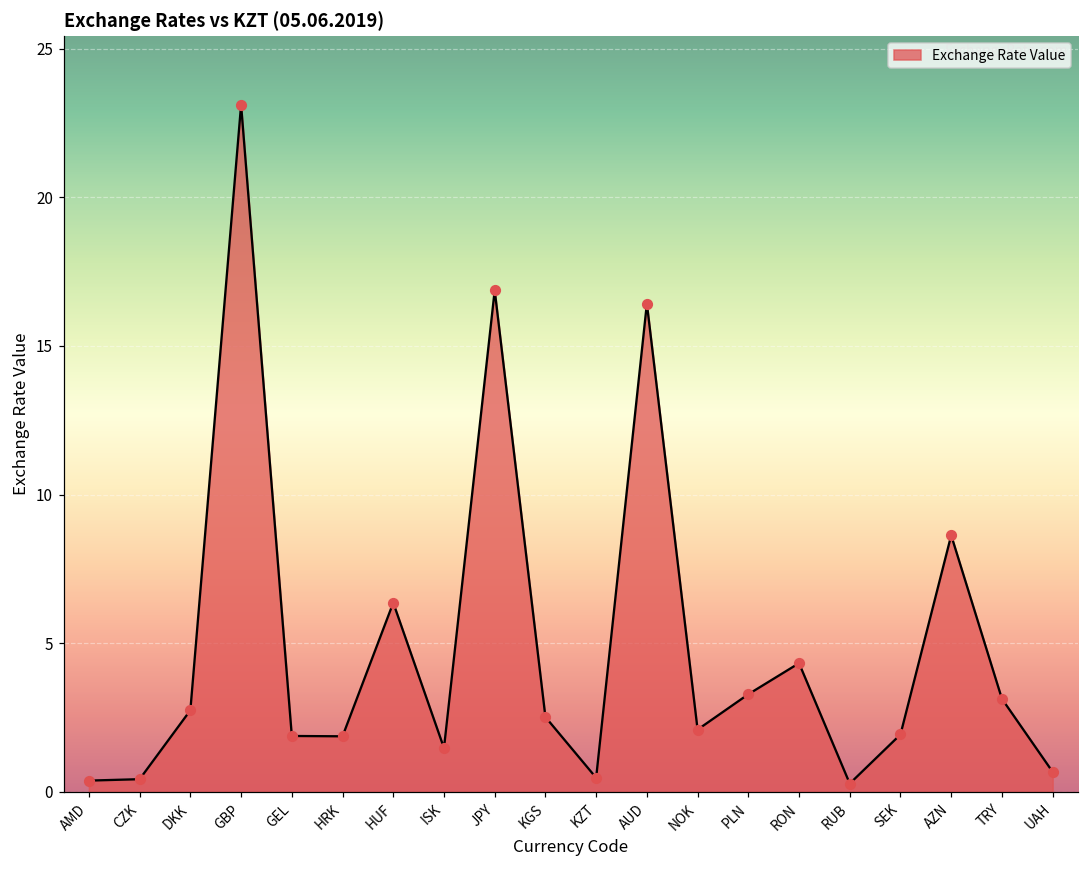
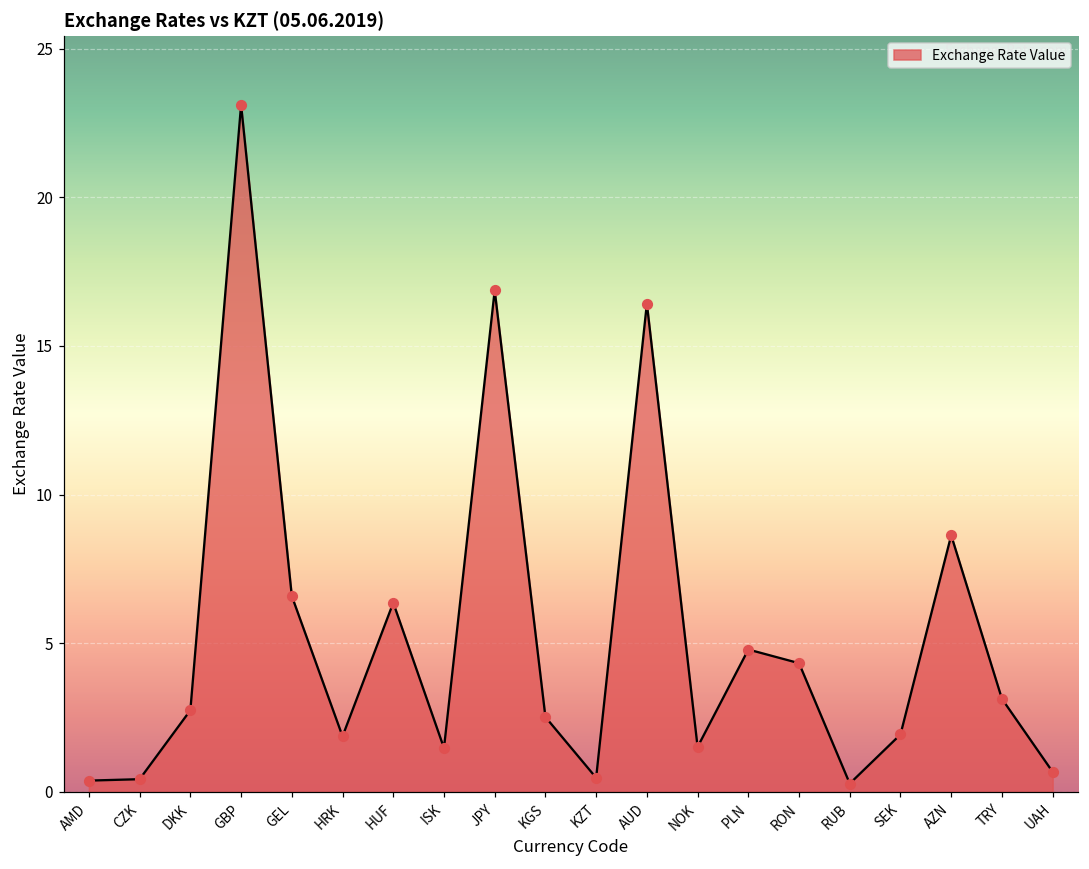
  {
    "AMD": 0.4,
    "CZK": 0.4,
    "DKK": 2.7,
    "GBP": 23.1,
-   "GEL": 1.9,
+   "GEL": 6.6,
    "HRK": 1.9,
    "HUF": 6.4,
    "ISK": 1.5,
    "JPY": 16.9,
    "KGS": 2.5,
    "KZT": 0.5,
    "AUD": 16.4,
-   "NOK": 2.1,
-   "PLN": 3.3,
+   "NOK": 1.5,
+   "PLN": 4.8,
    "RON": 4.3,
    "RUB": 0.3,
    "SEK": 1.9,
    "AZN": 8.6,
    "TRY": 3.1,
    "UAH": 0.7
  }
